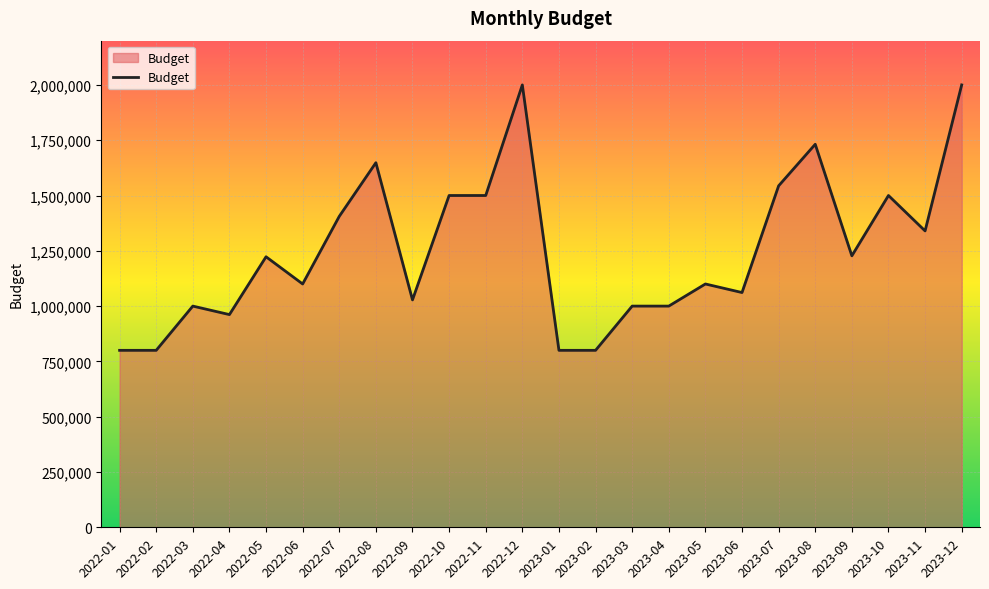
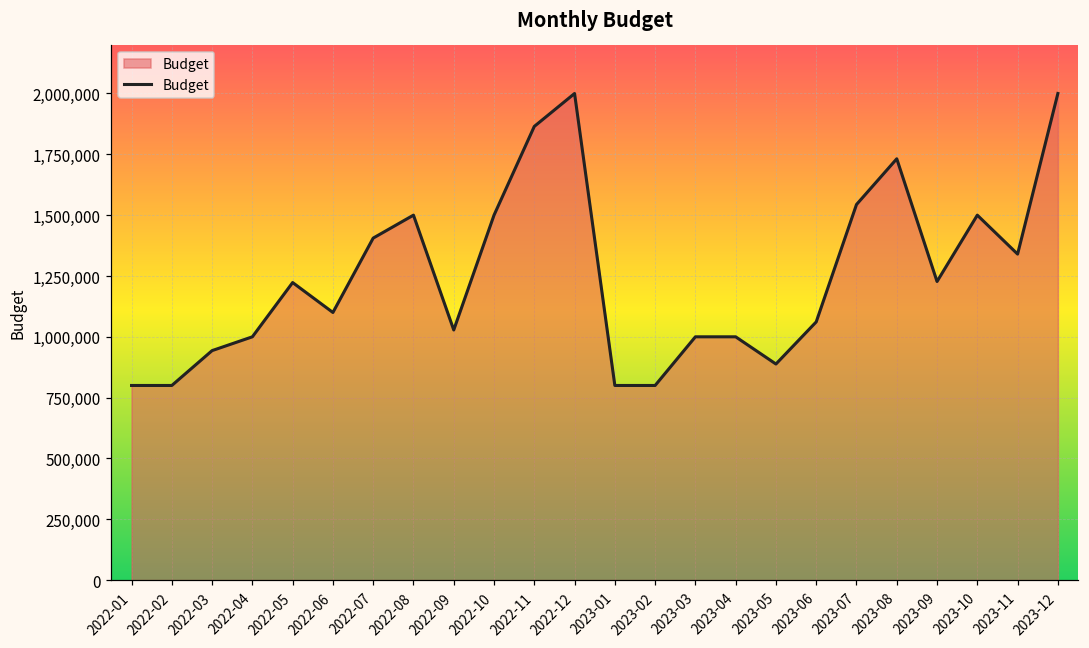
  {
    "2022-01": "800,000",
    "2022-02": "800,000",
-   "2022-03": "1,000,000",
-   "2022-04": "960,000",
+   "2022-03": "940,000",
+   "2022-04": "1,000,000",
    "2022-05": "1,220,000",
    "2022-06": "1,100,000",
    "2022-07": "1,410,000",
-   "2022-08": "1,650,000",
+   "2022-08": "1,500,000",
    "2022-09": "1,030,000",
    "2022-10": "1,500,000",
-   "2022-11": "1,500,000",
+   "2022-11": "1,860,000",
    "2022-12": "2,000,000",
    "2023-01": "800,000",
    "2023-02": "800,000",
    "2023-03": "1,000,000",
    "2023-04": "1,000,000",
-   "2023-05": "1,100,000",
+   "2023-05": "890,000",
    "2023-06": "1,060,000",
    "2023-07": "1,540,000",
    "2023-08": "1,730,000",
    "2023-09": "1,230,000",
    "2023-10": "1,500,000",
    "2023-11": "1,340,000",
    "2023-12": "2,000,000"
  }
